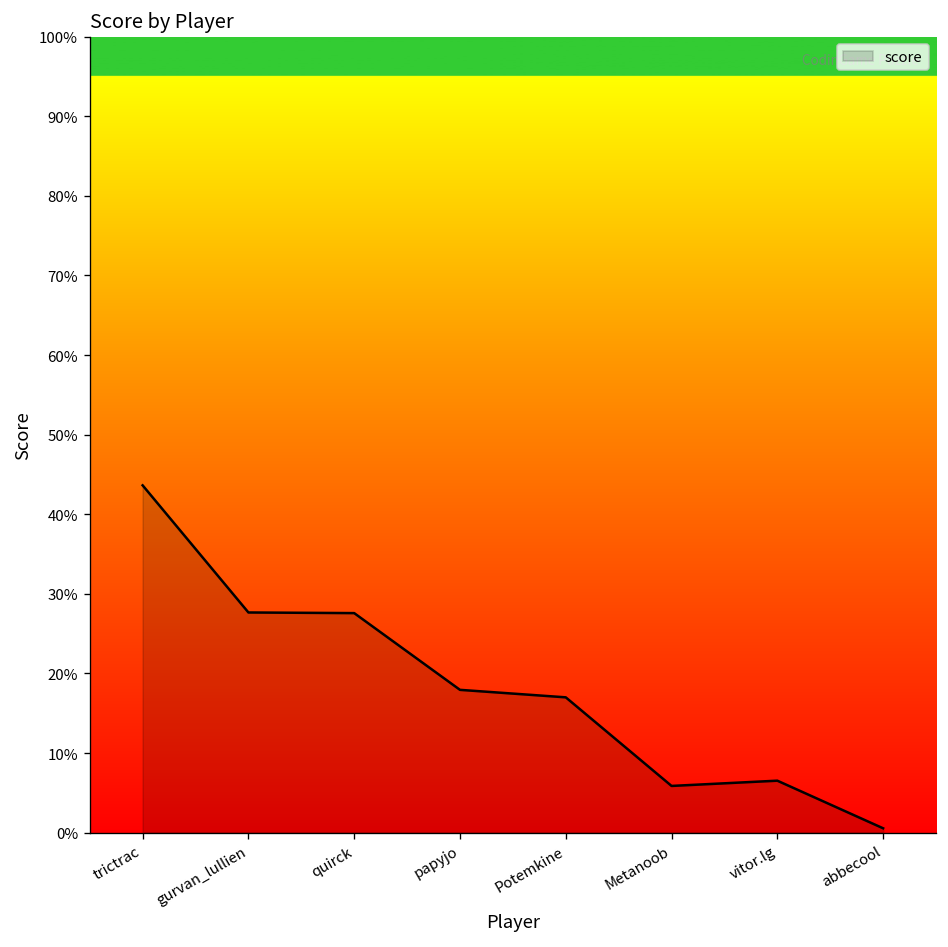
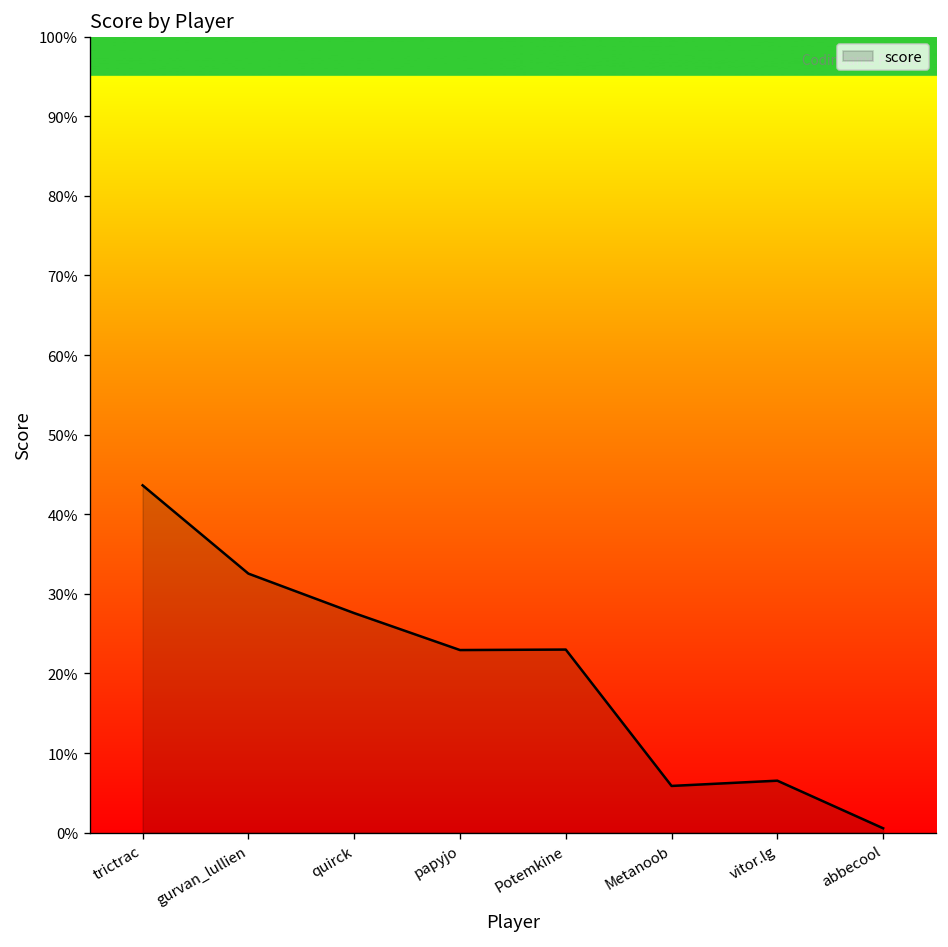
  {
    "trictrac": "44%",
-   "gurvan_lullien": "28%",
+   "gurvan_lullien": "33%",
    "quirck": "28%",
-   "papyjo": "18%",
-   "Potemkine": "17%",
+   "papyjo": "23%",
+   "Potemkine": "23%",
    "Metanoob": "6%",
    "vitor.lg": "7%",
    "abbecool": "1%"
  }
